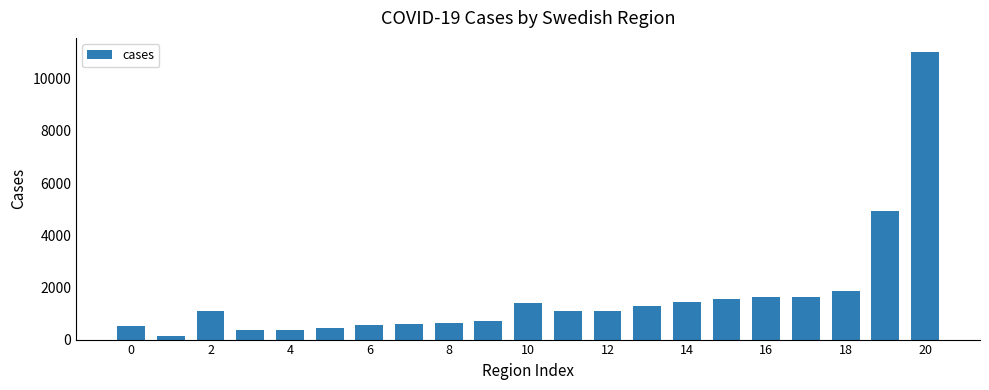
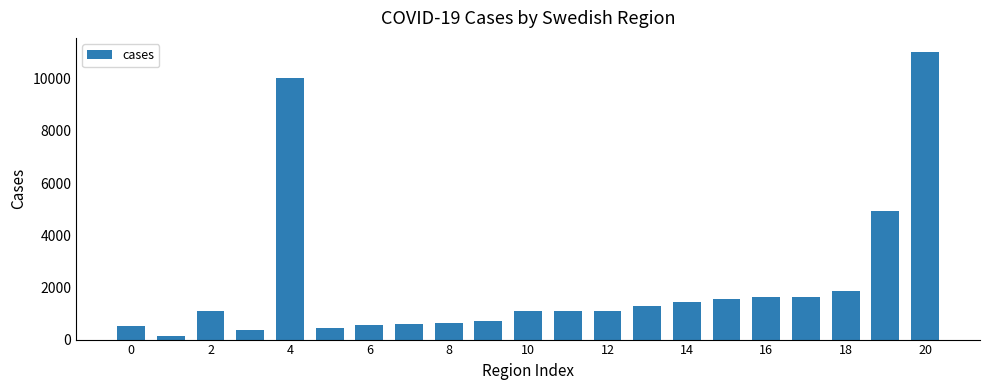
  {
    "0": 500,
    "2": 1100,
-   "4": 400,
+   "4": 10000,
    "6": 600,
    "8": 600,
-   "10": 1400,
+   "10": 1100,
    "12": 1100,
    "14": 1400,
    "16": 1600,
    "18": 1900,
    "20": 11000
  }
